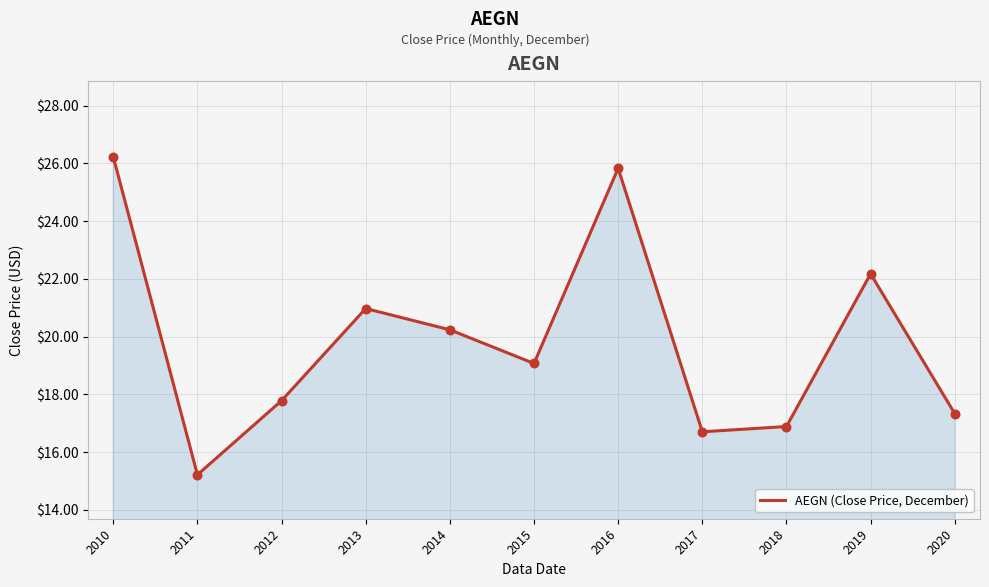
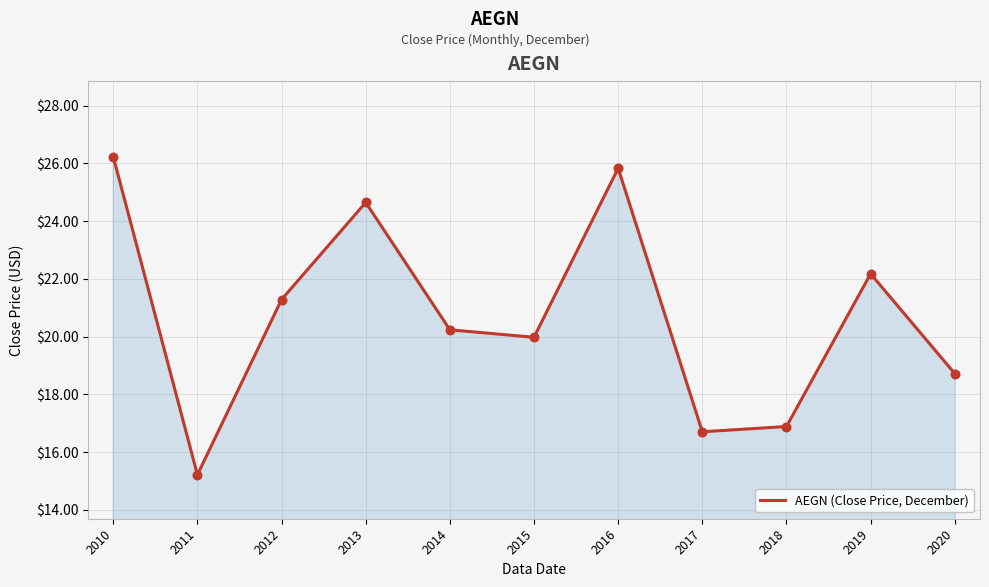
  {
    "2010": "$26.2",
    "2011": "$15.2",
-   "2012": "$17.8",
-   "2013": "$21.0",
+   "2012": "$21.3",
+   "2013": "$24.6",
    "2014": "$20.2",
-   "2015": "$19.1",
+   "2015": "$20.0",
    "2016": "$25.8",
    "2017": "$16.7",
    "2018": "$16.9",
    "2019": "$22.2",
-   "2020": "$17.3"
+   "2020": "$18.7"
  }
